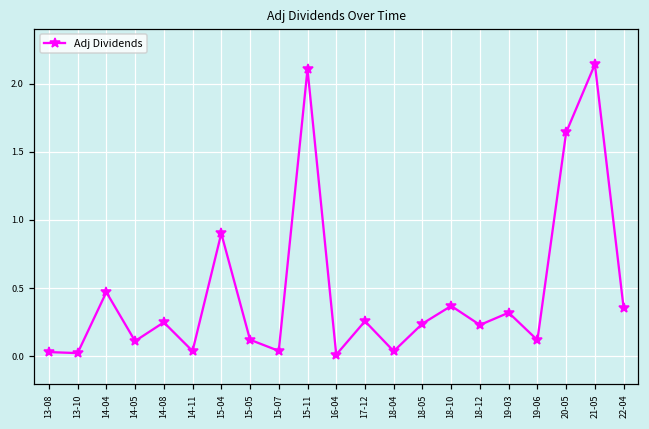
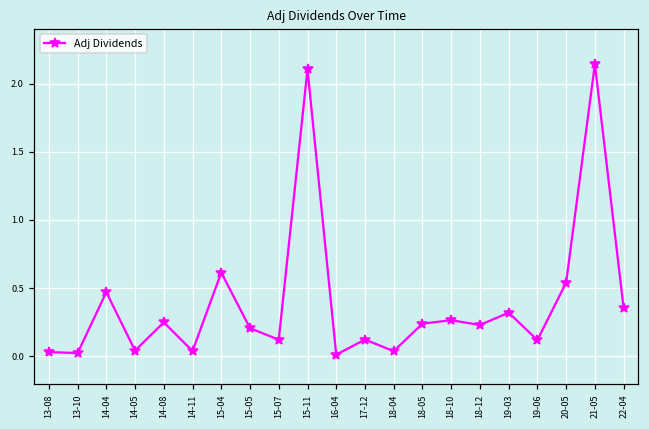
  {
    "13-08": 0.03,
    "13-10": 0.02,
    "14-04": 0.47,
-   "14-05": 0.11,
+   "14-05": 0.04,
    "14-08": 0.25,
    "14-11": 0.04,
-   "15-04": 0.90,
-   "15-05": 0.12,
-   "15-07": 0.04,
+   "15-04": 0.61,
+   "15-05": 0.21,
+   "15-07": 0.12,
    "15-11": 2.11,
    "16-04": 0.01,
-   "17-12": 0.26,
+   "17-12": 0.12,
    "18-04": 0.04,
    "18-05": 0.24,
-   "18-10": 0.37,
+   "18-10": 0.27,
    "18-12": 0.23,
    "19-03": 0.32,
    "19-06": 0.12,
-   "20-05": 1.64,
+   "20-05": 0.54,
    "21-05": 2.14,
    "22-04": 0.35
  }
